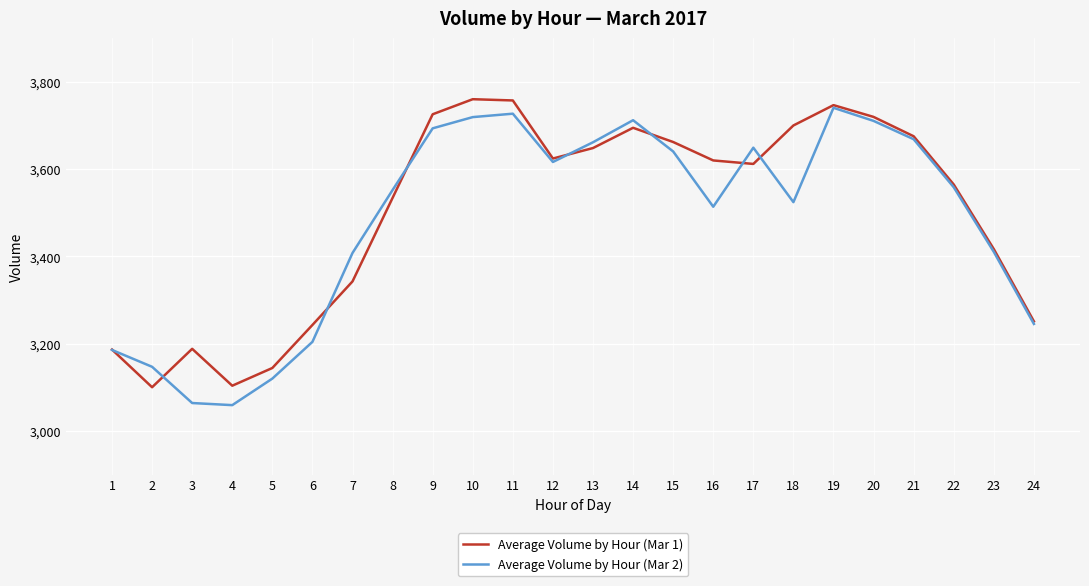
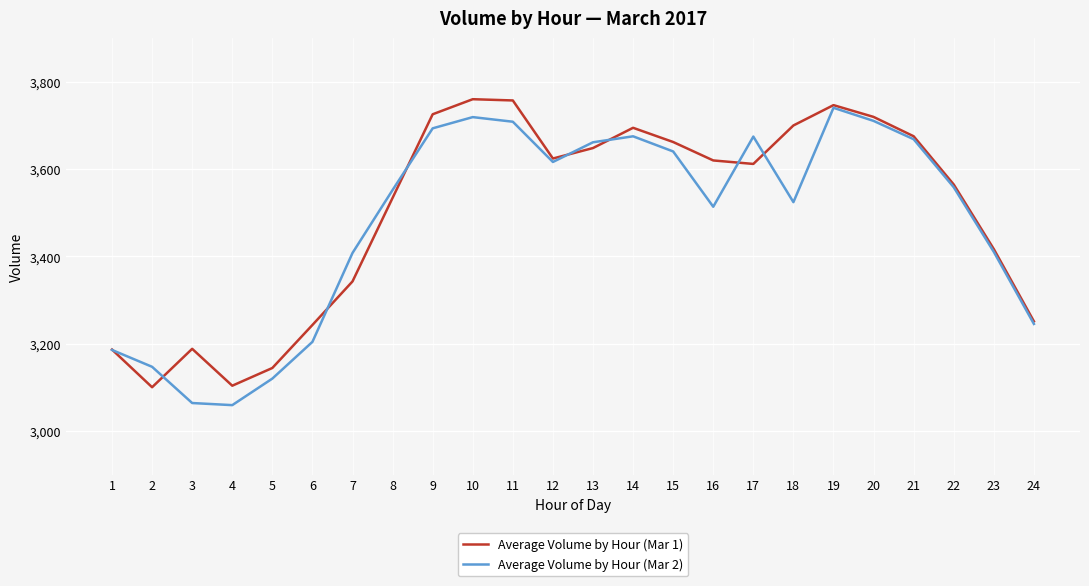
  {
    "Average Volume by Hour (Mar 1)": {
      "2": "3,100",
      "3": "3,190",
      "4": "3,100",
      "5": "3,140",
      "6": "3,240",
      "7": "3,340",
      "8": "3,530",
      "9": "3,730",
      "10": "3,760",
      "11": "3,760",
      "12": "3,620",
      "13": "3,650",
      "14": "3,690",
      "15": "3,660",
      "16": "3,620",
      "17": "3,610",
      "18": "3,700",
      "19": "3,750",
      "20": "3,720",
      "21": "3,670",
      "22": "3,560",
      "23": "3,420",
      "24": "3,250"
    },
    "Average Volume by Hour (Mar 2)": {
      "2": "3,150",
      "3": "3,060",
      "4": "3,060",
      "5": "3,120",
      "6": "3,200",
      "7": "3,410",
      "8": "3,550",
      "9": "3,690",
      "10": "3,720",
-     "11": "3,730",
+     "11": "3,710",
      "12": "3,620",
      "13": "3,660",
-     "14": "3,710",
+     "14": "3,670",
      "15": "3,640",
      "16": "3,510",
-     "17": "3,650",
+     "17": "3,670",
      "18": "3,520",
      "19": "3,740",
      "20": "3,710",
      "21": "3,670",
      "22": "3,560",
      "23": "3,410",
      "24": "3,250"
    }
  }
